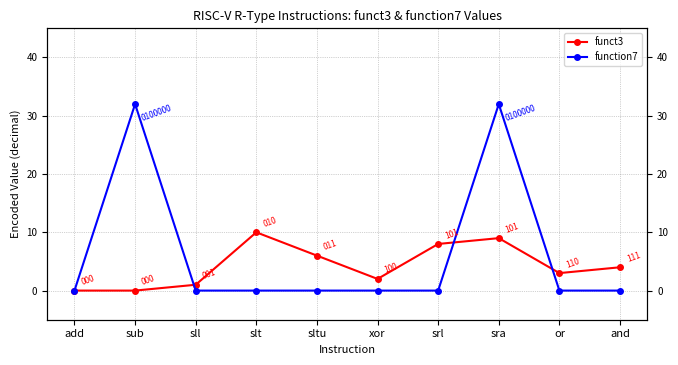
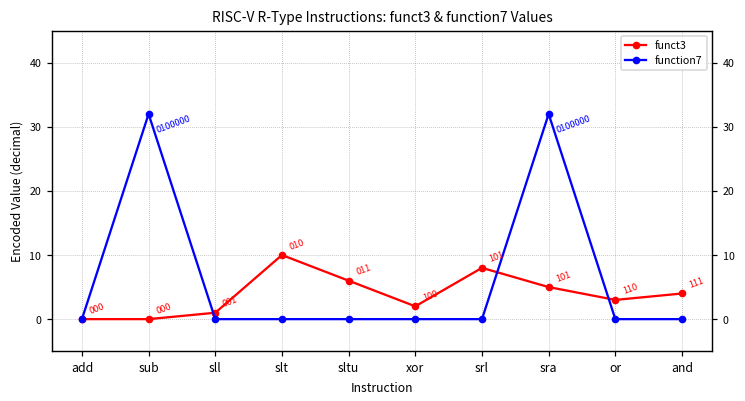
  {
    "funct3": {
-     "sra": 9
+     "sra": 5
    },
    "function7": {
      "sll": 0,
      "slt": 0,
      "sltu": 0,
      "xor": 0,
      "srl": 0,
      "or": 0,
      "and": 0
    }
  }
